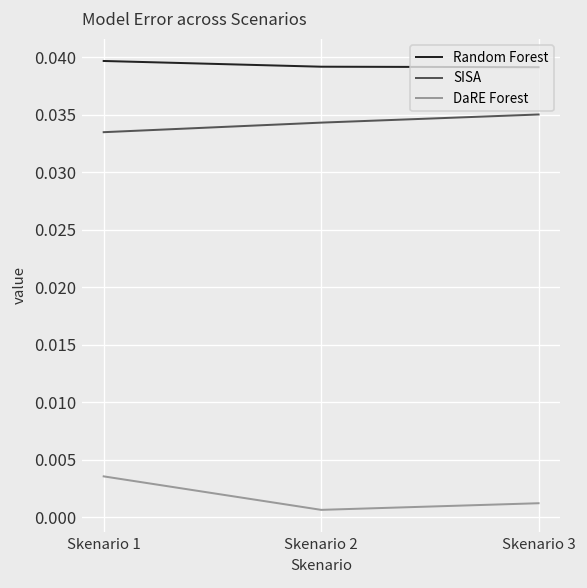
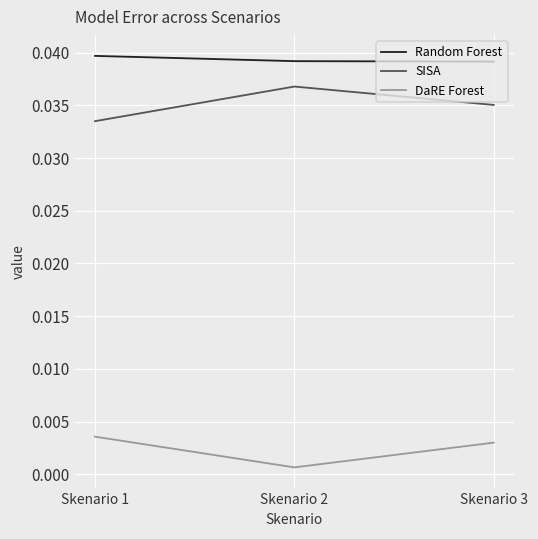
  {
    "Random Forest": {
      "Skenario 1": 0.040,
      "Skenario 2": 0.039
    },
    "SISA": {
      "Skenario 1": 0.034,
-     "Skenario 2": 0.034,
+     "Skenario 2": 0.037,
      "Skenario 3": 0.035
    },
    "DaRE Forest": {
      "Skenario 1": 0.004,
      "Skenario 2": 0.001,
-     "Skenario 3": 0.001
+     "Skenario 3": 0.003
    }
  }
